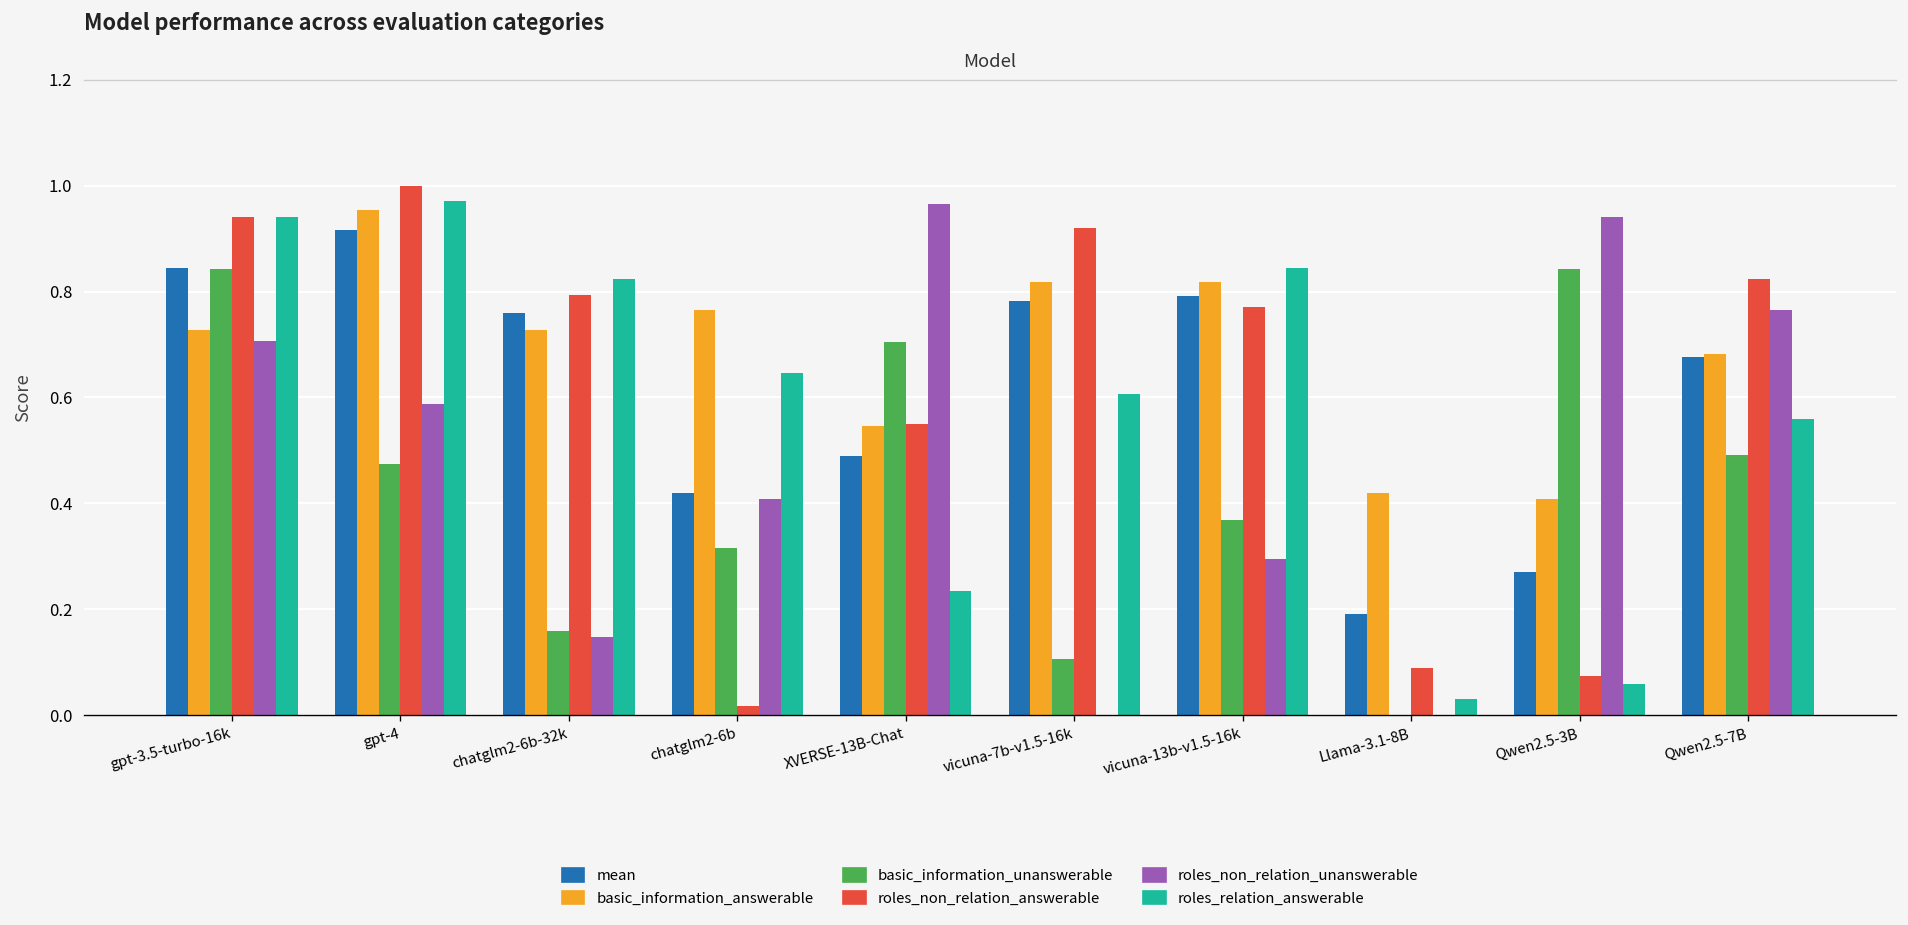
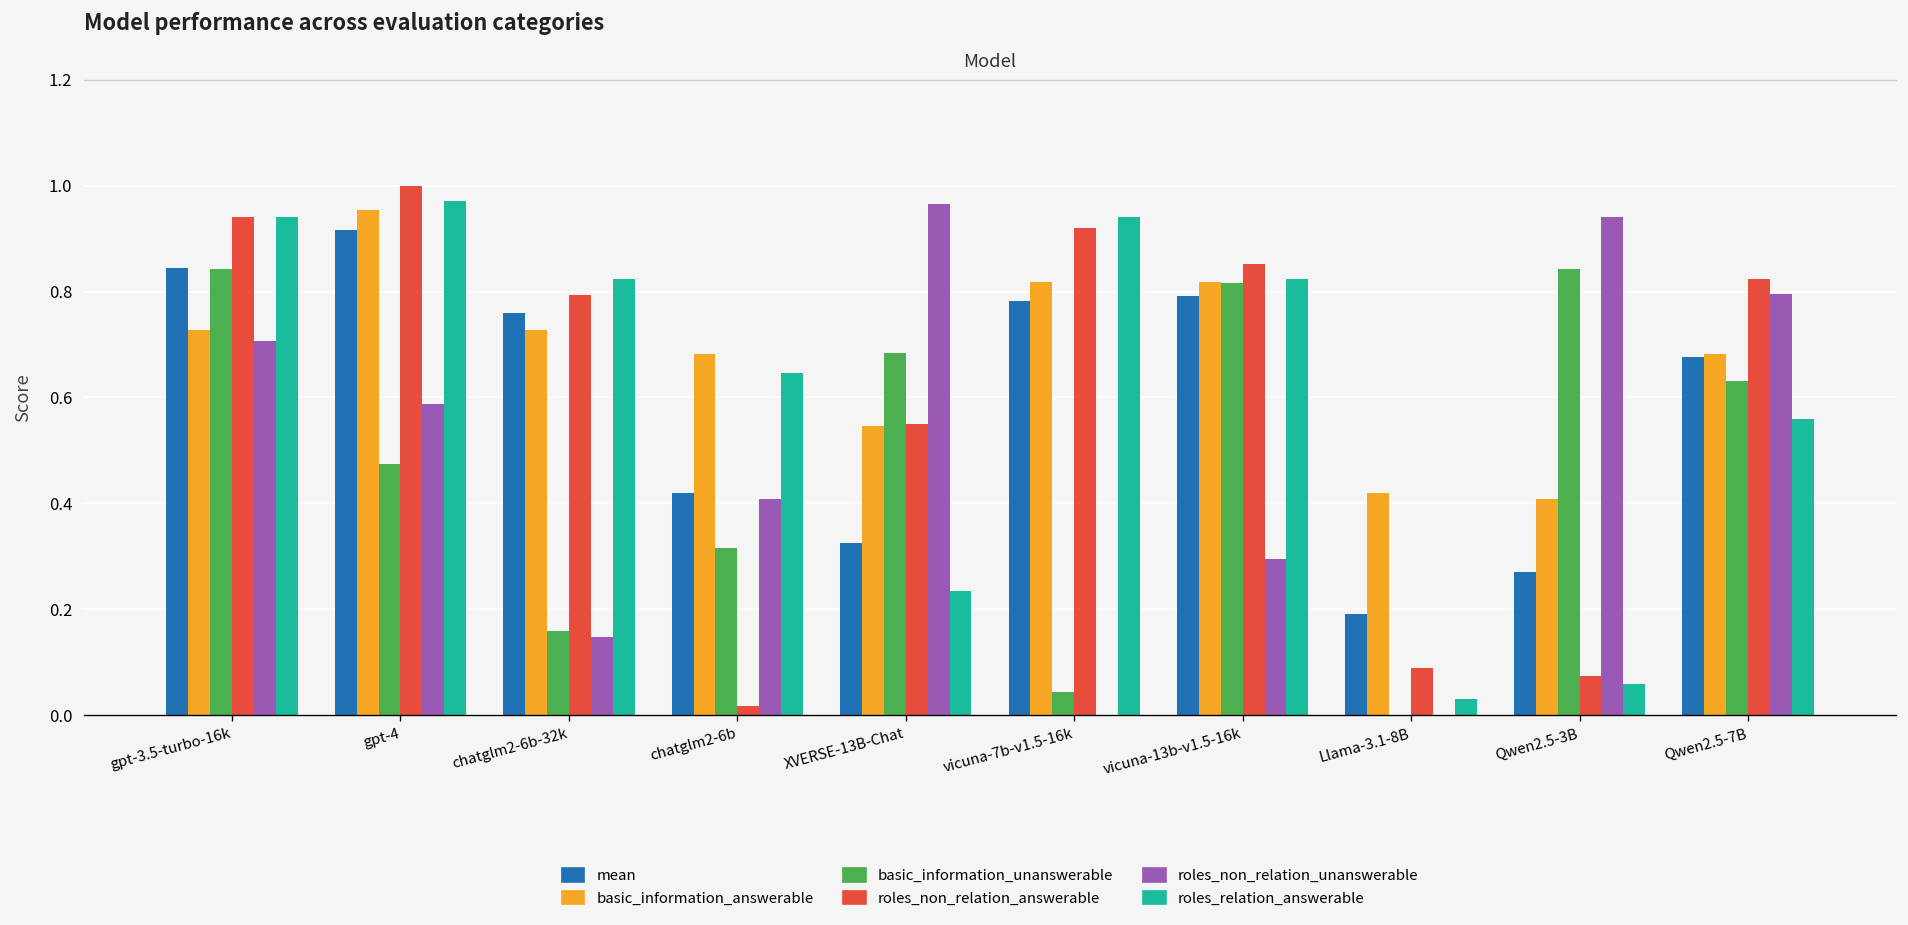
  {
    "mean": {
      "gpt-3.5-turbo-16k": 0.85,
      "gpt-4": 0.92,
      "chatglm2-6b-32k": 0.76,
      "chatglm2-6b": 0.42,
-     "XVERSE-13B-Chat": 0.49,
+     "XVERSE-13B-Chat": 0.32,
      "vicuna-7b-v1.5-16k": 0.78,
      "vicuna-13b-v1.5-16k": 0.79,
      "Llama-3.1-8B": 0.19,
      "Qwen2.5-3B": 0.27,
      "Qwen2.5-7B": 0.68
    },
    "basic_information_answerable": {
      "gpt-3.5-turbo-16k": 0.73,
      "gpt-4": 0.95,
      "chatglm2-6b-32k": 0.73,
-     "chatglm2-6b": 0.77,
+     "chatglm2-6b": 0.68,
      "XVERSE-13B-Chat": 0.55,
      "vicuna-7b-v1.5-16k": 0.82,
      "vicuna-13b-v1.5-16k": 0.82,
      "Llama-3.1-8B": 0.42,
      "Qwen2.5-3B": 0.41,
      "Qwen2.5-7B": 0.68
    },
    "basic_information_unanswerable": {
      "gpt-3.5-turbo-16k": 0.84,
      "gpt-4": 0.47,
      "chatglm2-6b-32k": 0.16,
      "chatglm2-6b": 0.32,
-     "XVERSE-13B-Chat": 0.71,
-     "vicuna-7b-v1.5-16k": 0.11,
-     "vicuna-13b-v1.5-16k": 0.37,
+     "XVERSE-13B-Chat": 0.68,
+     "vicuna-7b-v1.5-16k": 0.04,
+     "vicuna-13b-v1.5-16k": 0.82,
      "Llama-3.1-8B": 0.00,
      "Qwen2.5-3B": 0.84,
-     "Qwen2.5-7B": 0.49
+     "Qwen2.5-7B": 0.63
    },
    "roles_non_relation_answerable": {
      "gpt-3.5-turbo-16k": 0.94,
      "gpt-4": 1.00,
      "chatglm2-6b-32k": 0.79,
      "chatglm2-6b": 0.02,
      "XVERSE-13B-Chat": 0.55,
      "vicuna-7b-v1.5-16k": 0.92,
-     "vicuna-13b-v1.5-16k": 0.77,
+     "vicuna-13b-v1.5-16k": 0.85,
      "Llama-3.1-8B": 0.09,
      "Qwen2.5-3B": 0.07,
      "Qwen2.5-7B": 0.82
    },
    "roles_non_relation_unanswerable": {
      "gpt-3.5-turbo-16k": 0.71,
      "gpt-4": 0.59,
      "chatglm2-6b-32k": 0.15,
      "chatglm2-6b": 0.41,
      "XVERSE-13B-Chat": 0.97,
      "vicuna-7b-v1.5-16k": 0.00,
      "vicuna-13b-v1.5-16k": 0.29,
      "Llama-3.1-8B": 0.00,
      "Qwen2.5-3B": 0.94,
-     "Qwen2.5-7B": 0.76
+     "Qwen2.5-7B": 0.80
    },
    "roles_relation_answerable": {
      "gpt-3.5-turbo-16k": 0.94,
      "gpt-4": 0.97,
      "chatglm2-6b-32k": 0.82,
      "chatglm2-6b": 0.65,
      "XVERSE-13B-Chat": 0.24,
-     "vicuna-7b-v1.5-16k": 0.61,
-     "vicuna-13b-v1.5-16k": 0.84,
+     "vicuna-7b-v1.5-16k": 0.94,
+     "vicuna-13b-v1.5-16k": 0.82,
      "Llama-3.1-8B": 0.03,
      "Qwen2.5-3B": 0.06,
      "Qwen2.5-7B": 0.56
    }
  }
